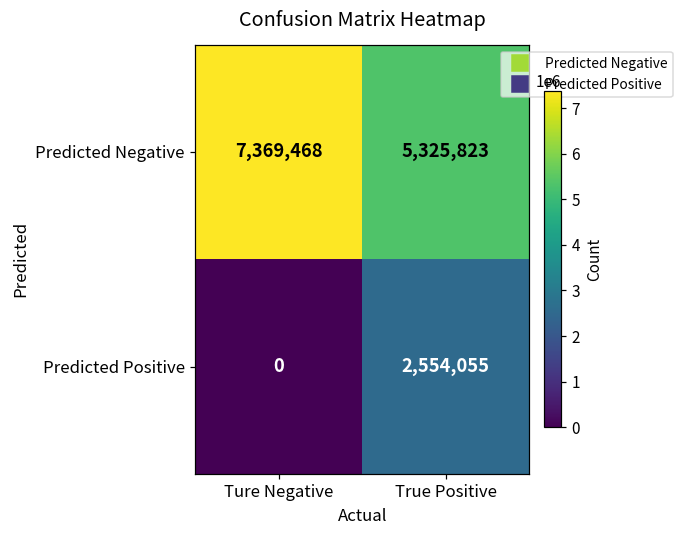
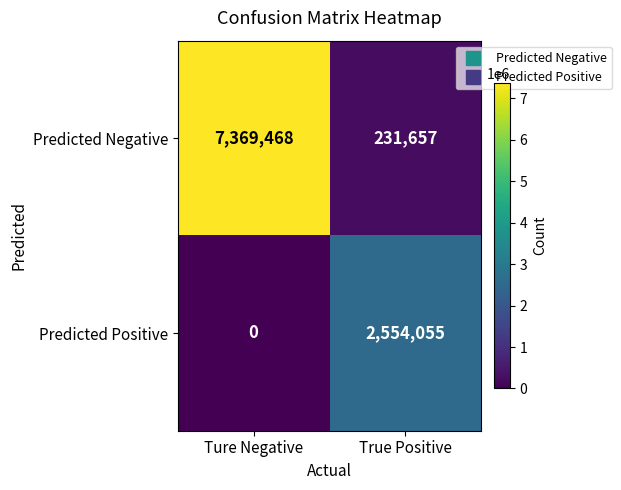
  {
    "Predicted Negative": {
      "Ture Negative": "7,369,468",
-     "True Positive": "5,325,823"
+     "True Positive": "231,657"
    },
    "Predicted Positive": {
      "Ture Negative": "0",
      "True Positive": "2,554,055"
    }
  }
